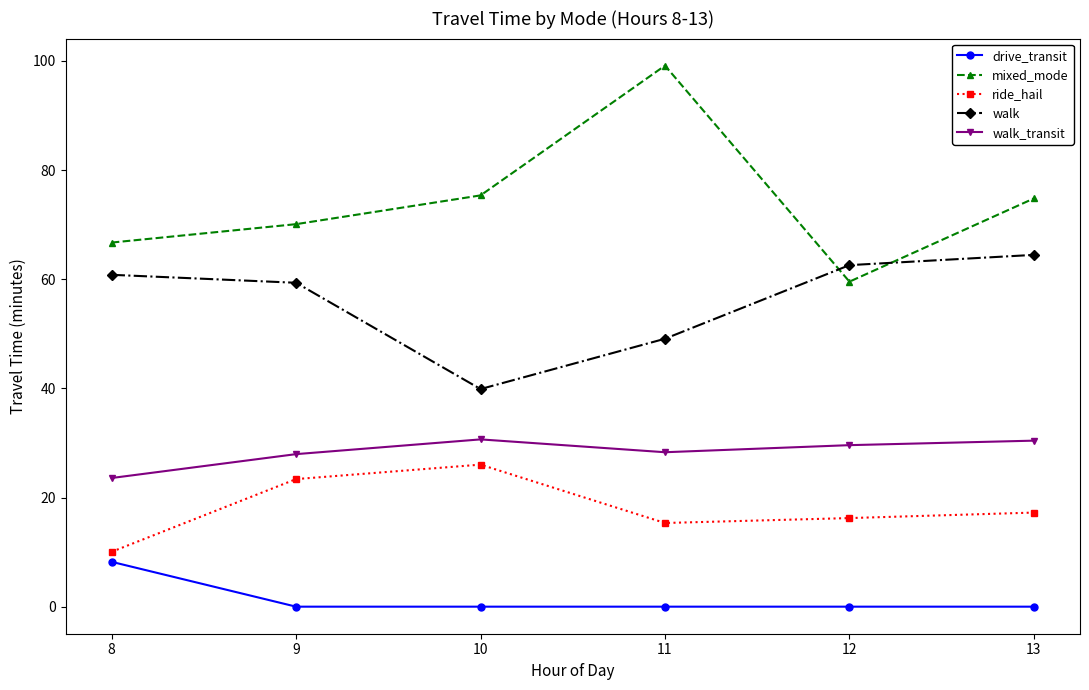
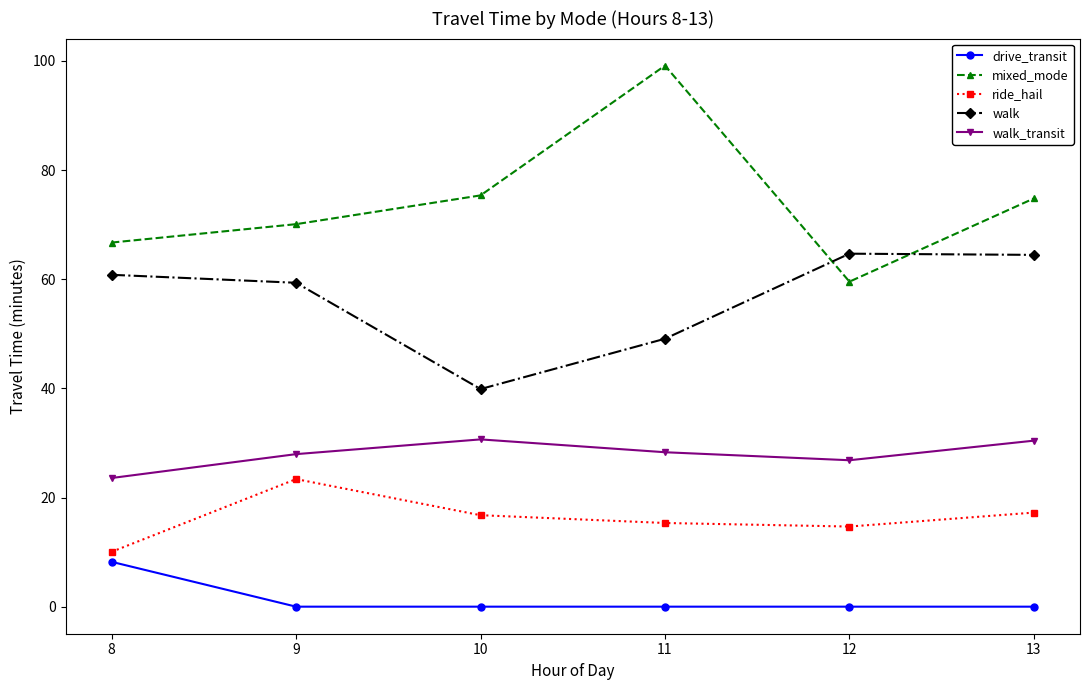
  {
    "drive_transit": {
      "8": 8,
      "9": 0,
      "10": 0,
      "11": 0,
      "12": 0,
      "13": 0
    },
    "mixed_mode": {
      "8": 67,
      "9": 70,
      "10": 75,
      "11": 99,
      "12": 60,
      "13": 75
    },
    "ride_hail": {
      "8": 10,
      "9": 23,
-     "10": 26,
+     "10": 17,
      "11": 15,
-     "12": 16,
+     "12": 15,
      "13": 17
    },
    "walk": {
      "8": 61,
      "9": 59,
      "10": 40,
      "11": 49,
-     "12": 63,
+     "12": 65,
      "13": 64
    },
    "walk_transit": {
      "8": 24,
      "9": 28,
      "10": 31,
      "11": 28,
-     "12": 30,
+     "12": 27,
      "13": 30
    }
  }
